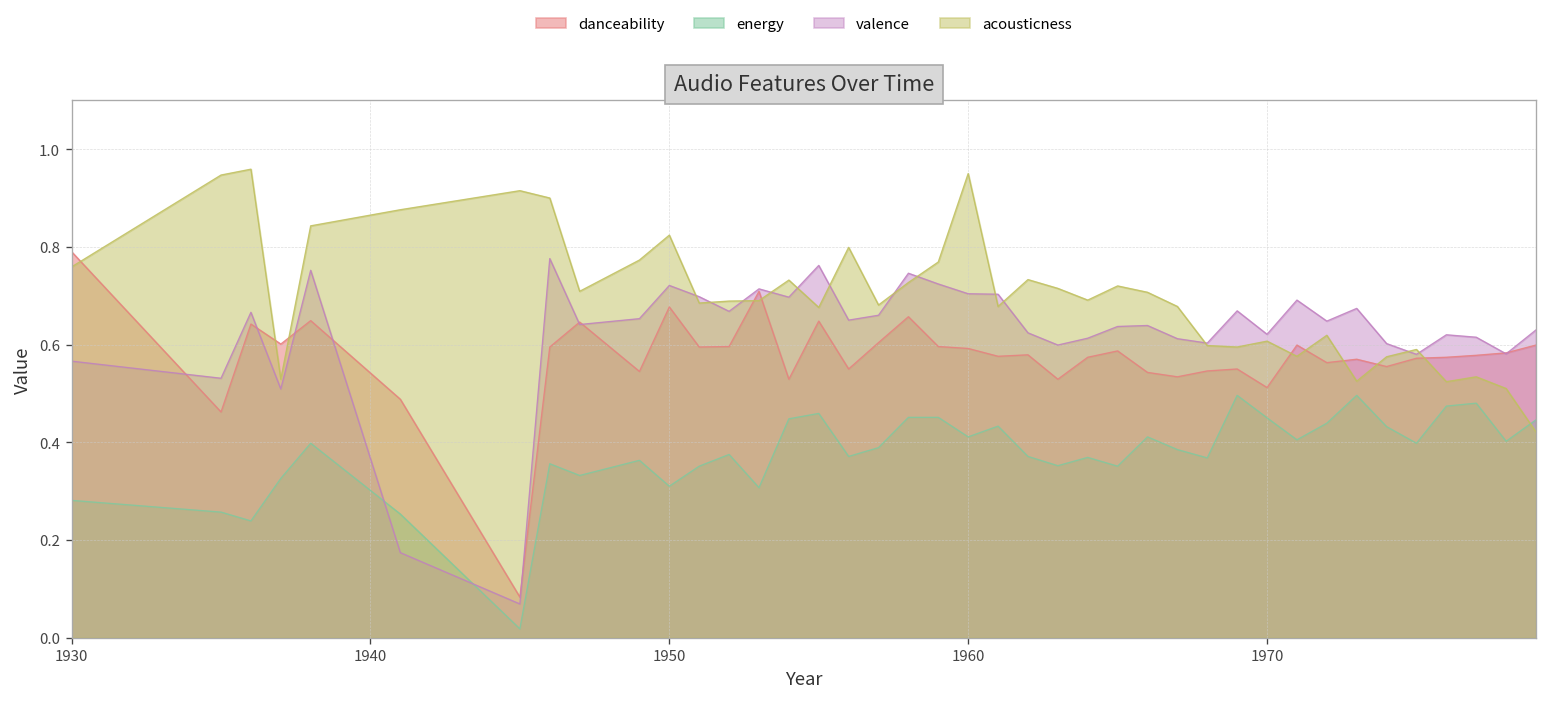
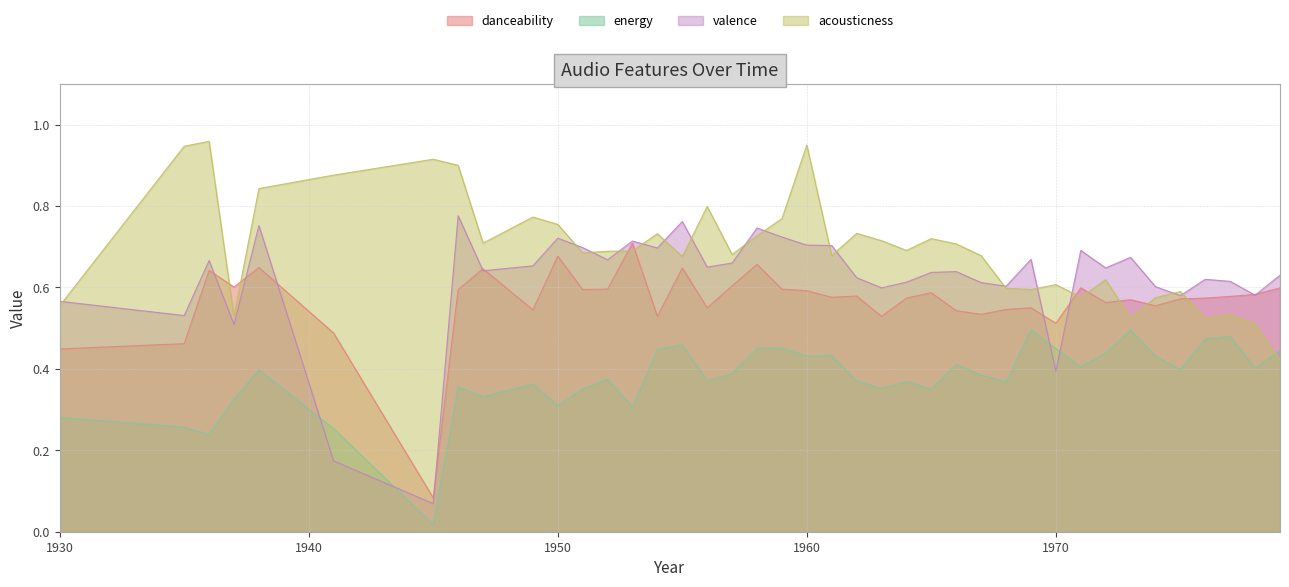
  {
    "danceability": {
-     "1930": 0.79,
+     "1930": 0.45,
      "1950": 0.68,
      "1960": 0.59,
      "1970": 0.51
    },
    "energy": {
      "1930": 0.28,
      "1950": 0.31,
-     "1960": 0.41,
+     "1960": 0.43,
      "1970": 0.45
    },
    "valence": {
      "1930": 0.57,
      "1950": 0.72,
      "1960": 0.70,
-     "1970": 0.62
+     "1970": 0.39
    },
    "acousticness": {
-     "1930": 0.76,
-     "1950": 0.82,
+     "1930": 0.56,
+     "1950": 0.76,
      "1960": 0.95,
      "1970": 0.61
    }
  }
